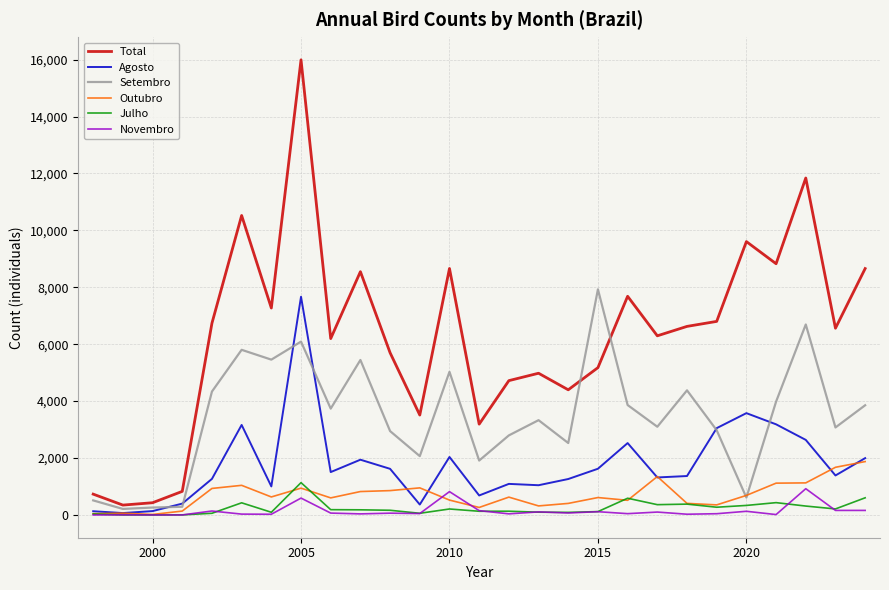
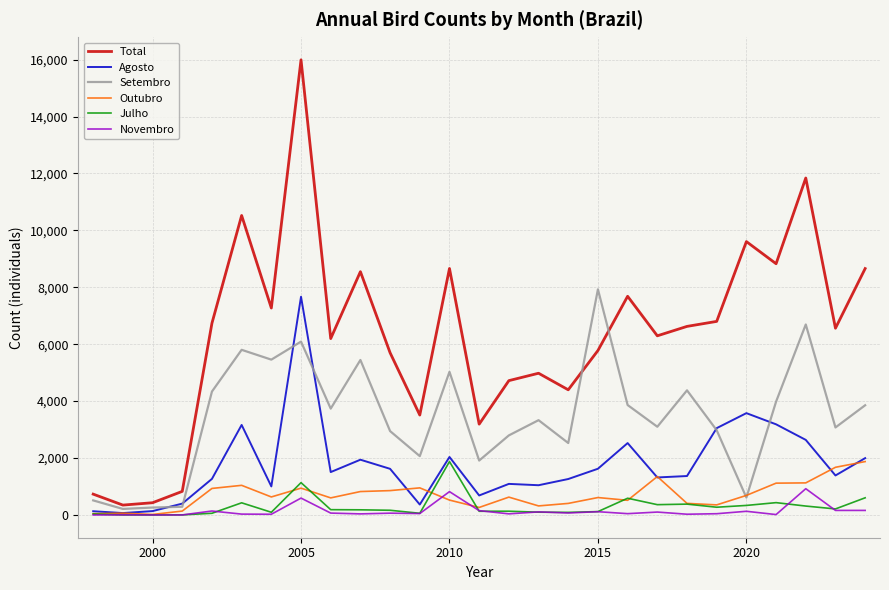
  {
    "Total": {
      "2000": "400",
      "2005": "16,000",
      "2010": "8,700",
-     "2015": "5,200",
+     "2015": "5,800",
      "2020": "9,600"
    },
    "Agosto": {
      "2000": "100",
      "2005": "7,700",
      "2010": "2,000",
      "2015": "1,600",
      "2020": "3,600"
    },
    "Setembro": {
      "2000": "300",
      "2005": "6,100",
      "2010": "5,000",
      "2015": "7,900"
    },
    "Outubro": {
      "2005": "900",
      "2010": "500",
      "2015": "600"
    },
    "Julho": {
      "2005": "1,100",
-     "2010": "200",
+     "2010": "1,900",
      "2020": "300"
    },
    "Novembro": {
      "2005": "600",
      "2010": "800",
      "2020": "100"
    }
  }
